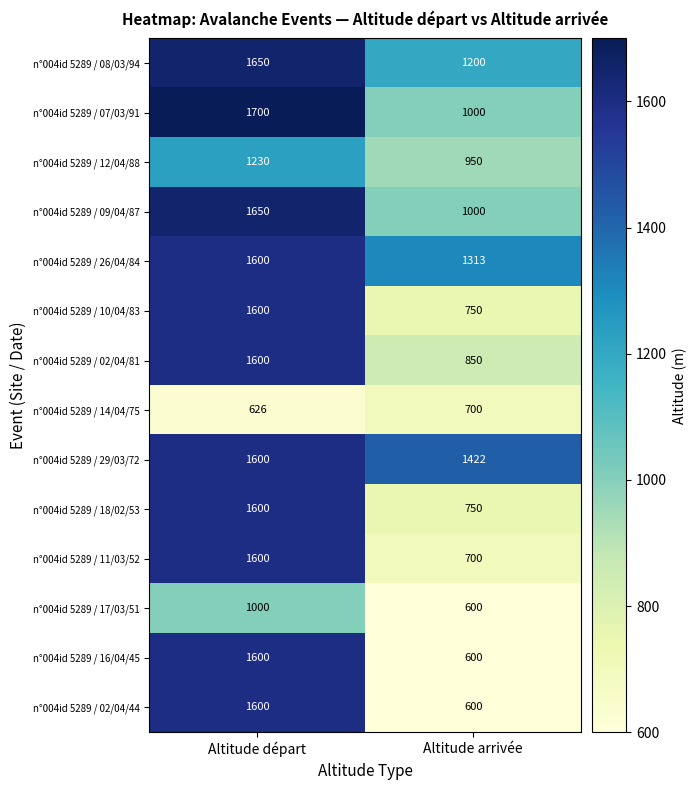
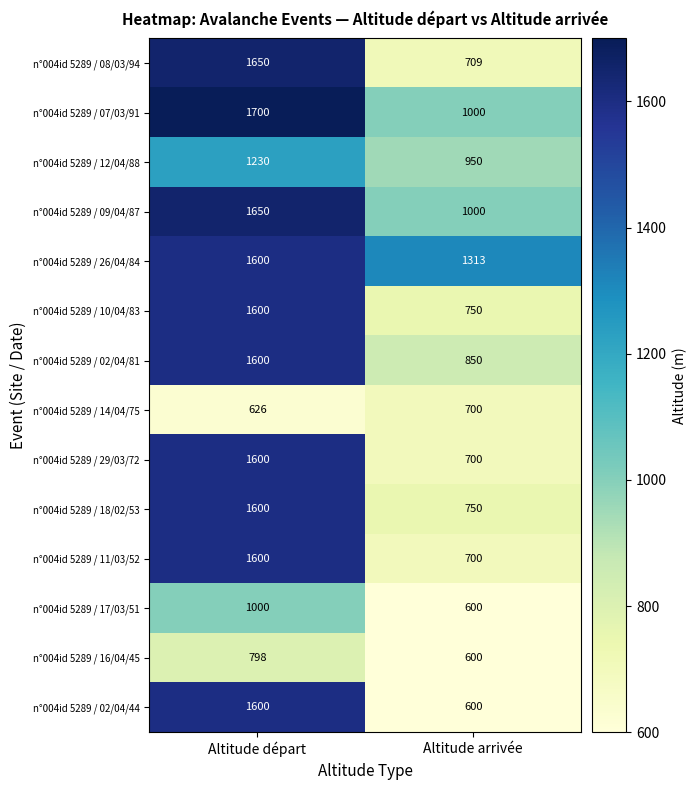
  {
    "n°004id 5289 / 08/03/94": {
      "Altitude départ": 1650,
-     "Altitude arrivée": 1200
+     "Altitude arrivée": 709
    },
    "n°004id 5289 / 07/03/91": {
      "Altitude départ": 1700,
      "Altitude arrivée": 1000
    },
    "n°004id 5289 / 12/04/88": {
      "Altitude départ": 1230,
      "Altitude arrivée": 950
    },
    "n°004id 5289 / 09/04/87": {
      "Altitude départ": 1650,
      "Altitude arrivée": 1000
    },
    "n°004id 5289 / 26/04/84": {
      "Altitude départ": 1600,
      "Altitude arrivée": 1313
    },
    "n°004id 5289 / 10/04/83": {
      "Altitude départ": 1600,
      "Altitude arrivée": 750
    },
    "n°004id 5289 / 02/04/81": {
      "Altitude départ": 1600,
      "Altitude arrivée": 850
    },
    "n°004id 5289 / 14/04/75": {
      "Altitude départ": 626,
      "Altitude arrivée": 700
    },
    "n°004id 5289 / 29/03/72": {
      "Altitude départ": 1600,
-     "Altitude arrivée": 1422
+     "Altitude arrivée": 700
    },
    "n°004id 5289 / 18/02/53": {
      "Altitude départ": 1600,
      "Altitude arrivée": 750
    },
    "n°004id 5289 / 11/03/52": {
      "Altitude départ": 1600,
      "Altitude arrivée": 700
    },
    "n°004id 5289 / 17/03/51": {
      "Altitude départ": 1000,
      "Altitude arrivée": 600
    },
    "n°004id 5289 / 16/04/45": {
-     "Altitude départ": 1600,
+     "Altitude départ": 798,
      "Altitude arrivée": 600
    },
    "n°004id 5289 / 02/04/44": {
      "Altitude départ": 1600,
      "Altitude arrivée": 600
    }
  }
